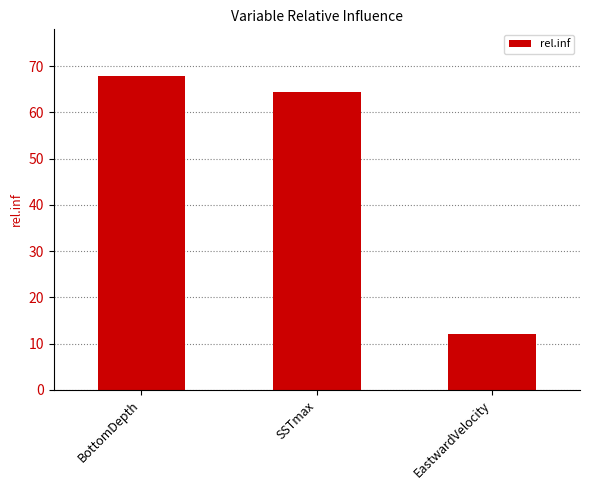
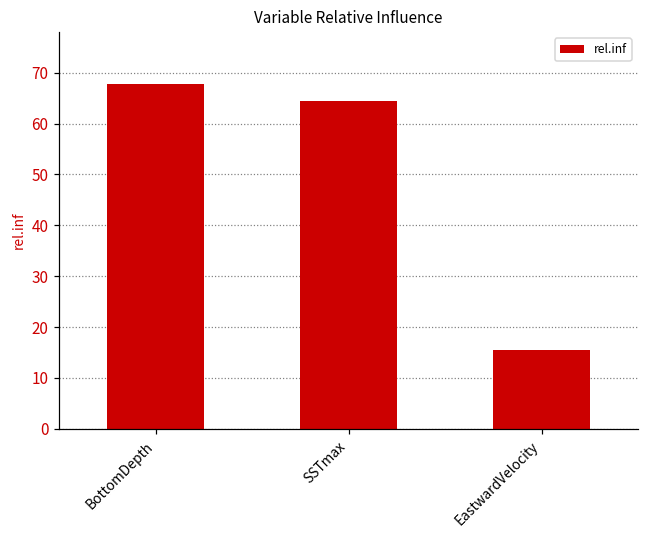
  {
    "BottomDepth": 68,
    "SSTmax": 65,
-   "EastwardVelocity": 12
+   "EastwardVelocity": 15
  }
